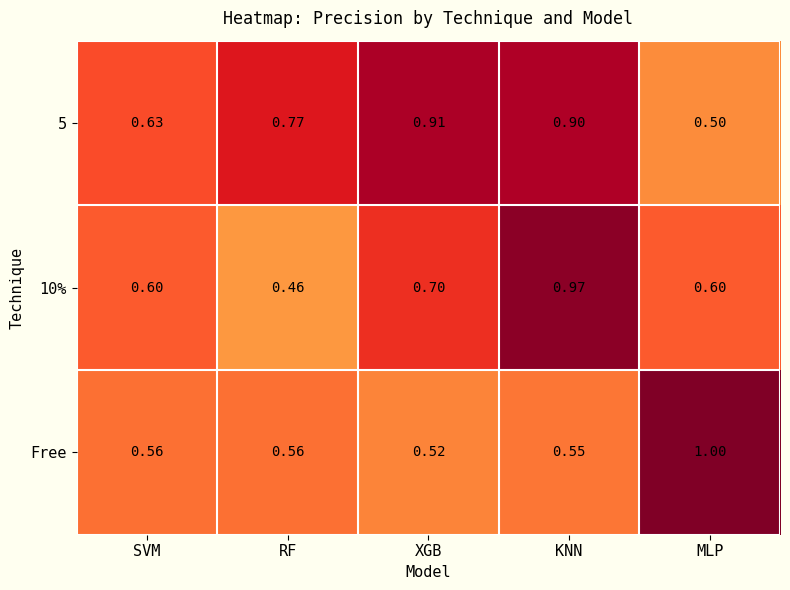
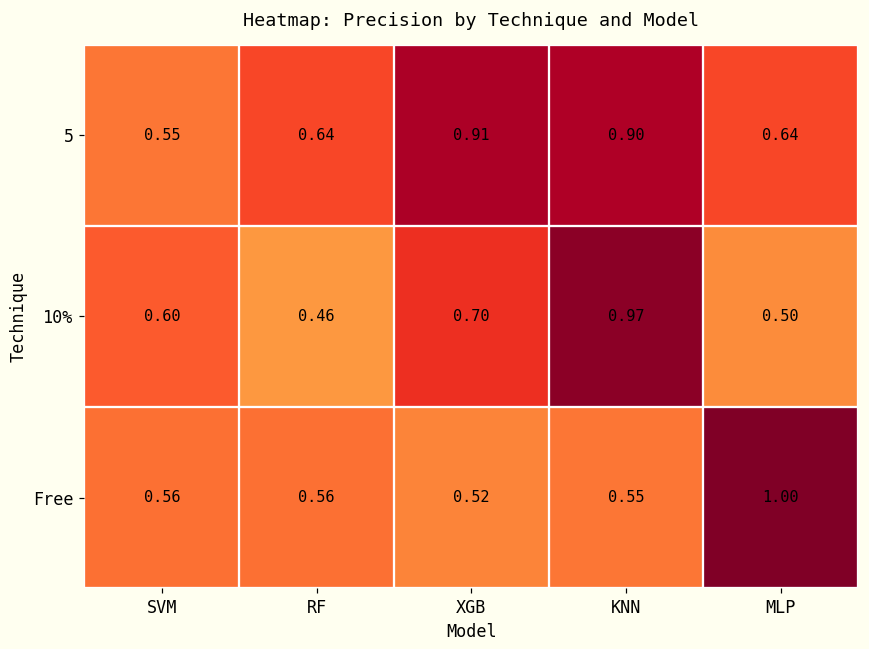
  {
    "5": {
-     "SVM": 0.63,
-     "RF": 0.77,
+     "SVM": 0.55,
+     "RF": 0.64,
      "XGB": 0.91,
      "KNN": 0.90,
-     "MLP": 0.50
+     "MLP": 0.64
    },
    "10%": {
      "SVM": 0.60,
      "RF": 0.46,
      "XGB": 0.70,
      "KNN": 0.97,
-     "MLP": 0.60
+     "MLP": 0.50
    },
    "Free": {
      "SVM": 0.56,
      "RF": 0.56,
      "XGB": 0.52,
      "KNN": 0.55,
      "MLP": 1.00
    }
  }
